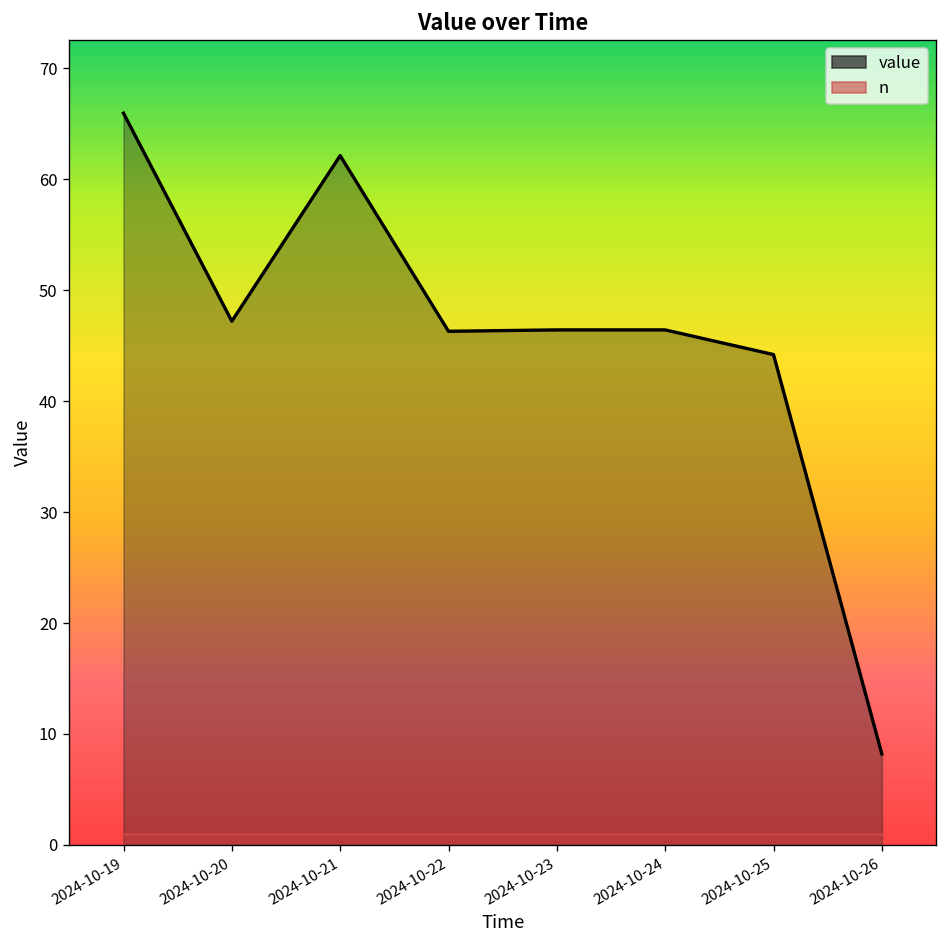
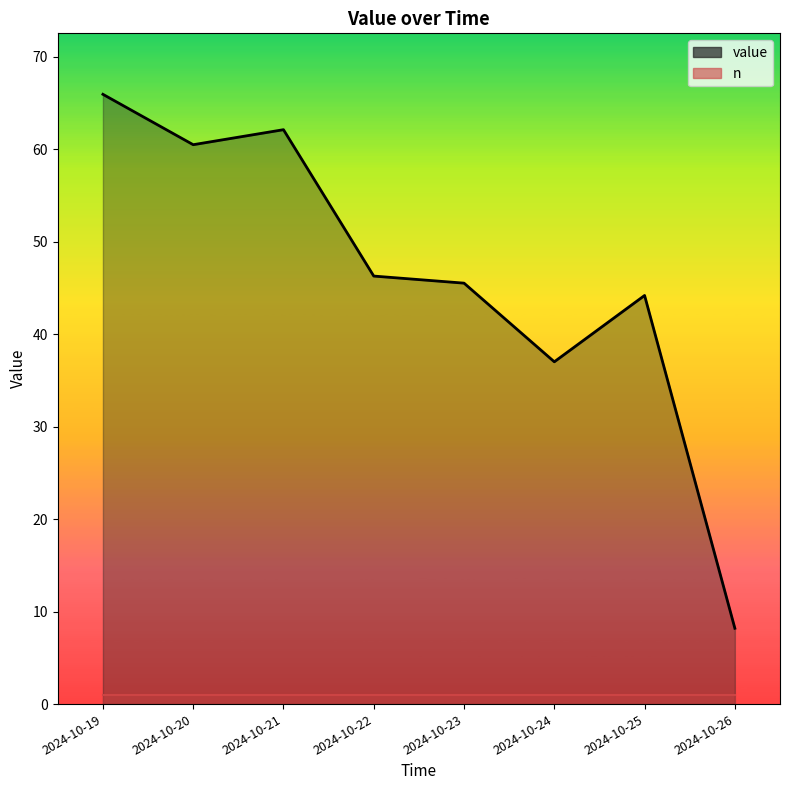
  {
    "value": {
      "2024-10-19": 66,
-     "2024-10-20": 47,
+     "2024-10-20": 61,
      "2024-10-21": 62,
      "2024-10-22": 46,
-     "2024-10-23": 46.4,
-     "2024-10-24": 46,
+     "2024-10-23": 45.5,
+     "2024-10-24": 37,
      "2024-10-25": 44,
      "2024-10-26": 8
    },
    "n": {
      "2024-10-19": 1,
      "2024-10-20": 1,
      "2024-10-21": 1,
      "2024-10-22": 1,
      "2024-10-23": 1,
      "2024-10-24": 1,
      "2024-10-25": 1,
      "2024-10-26": 1
    }
  }
